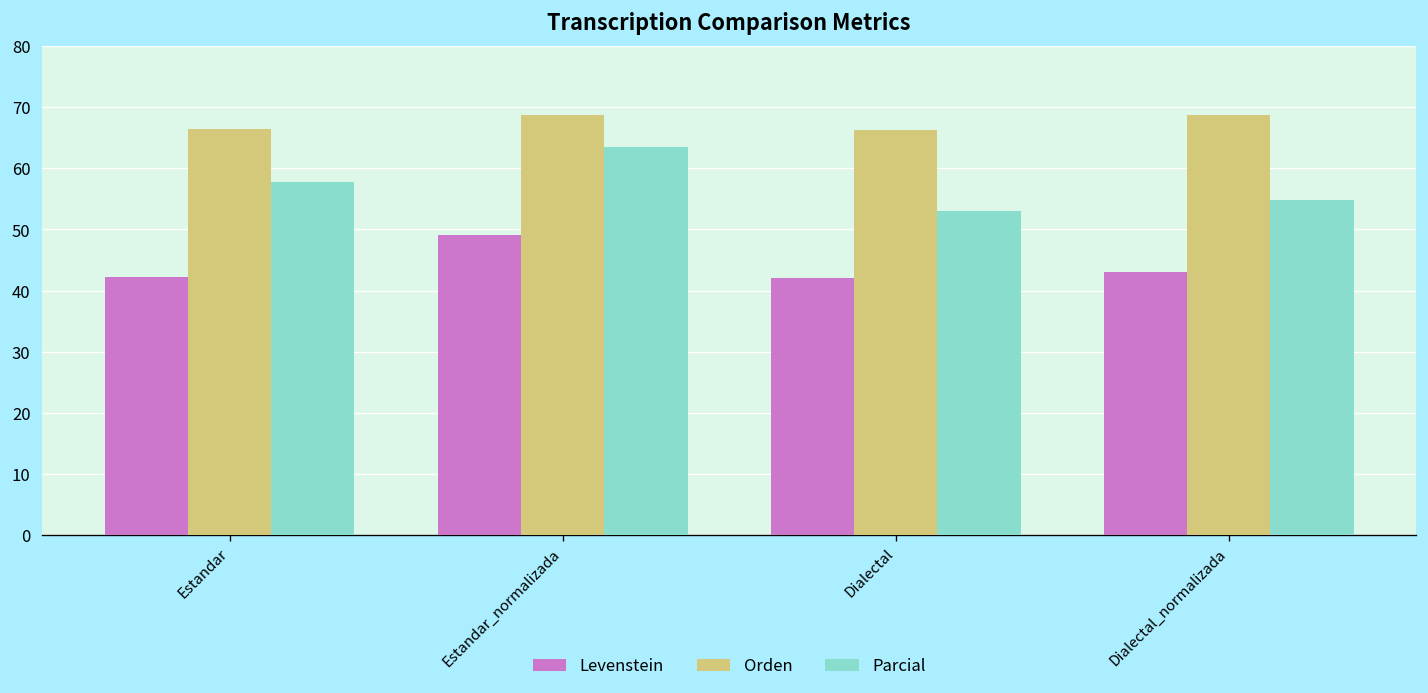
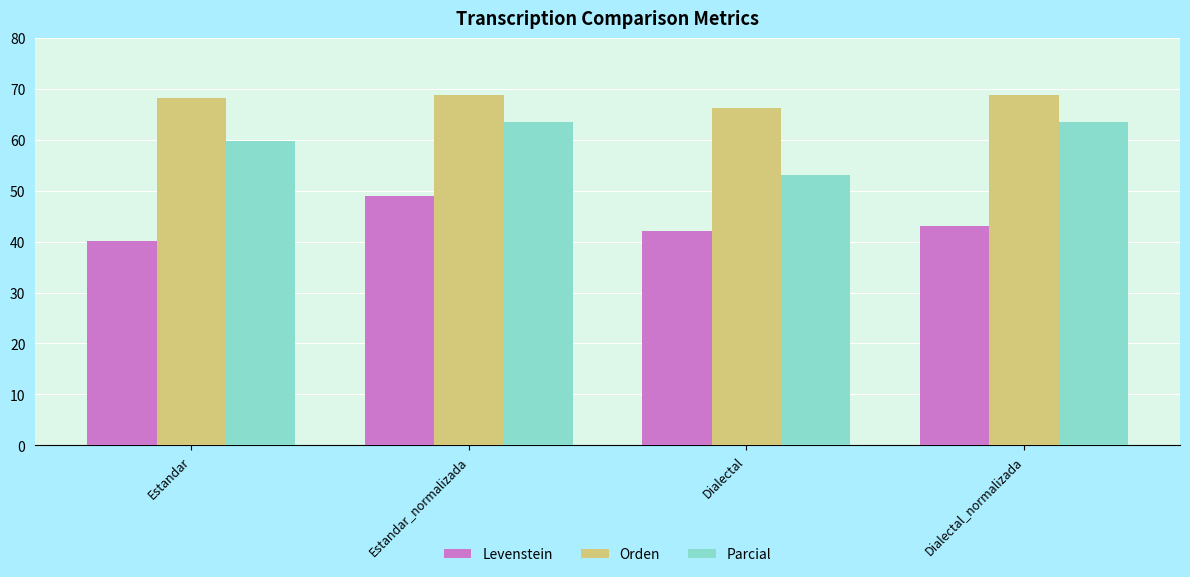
  {
    "Levenstein": {
-     "Estandar": 42,
+     "Estandar": 40,
      "Estandar_normalizada": 49,
      "Dialectal": 42,
      "Dialectal_normalizada": 43
    },
    "Orden": {
-     "Estandar": 66,
+     "Estandar": 68,
      "Estandar_normalizada": 69,
      "Dialectal": 66,
      "Dialectal_normalizada": 69
    },
    "Parcial": {
-     "Estandar": 58,
+     "Estandar": 60,
      "Estandar_normalizada": 63,
      "Dialectal": 53,
-     "Dialectal_normalizada": 55
+     "Dialectal_normalizada": 63
    }
  }
